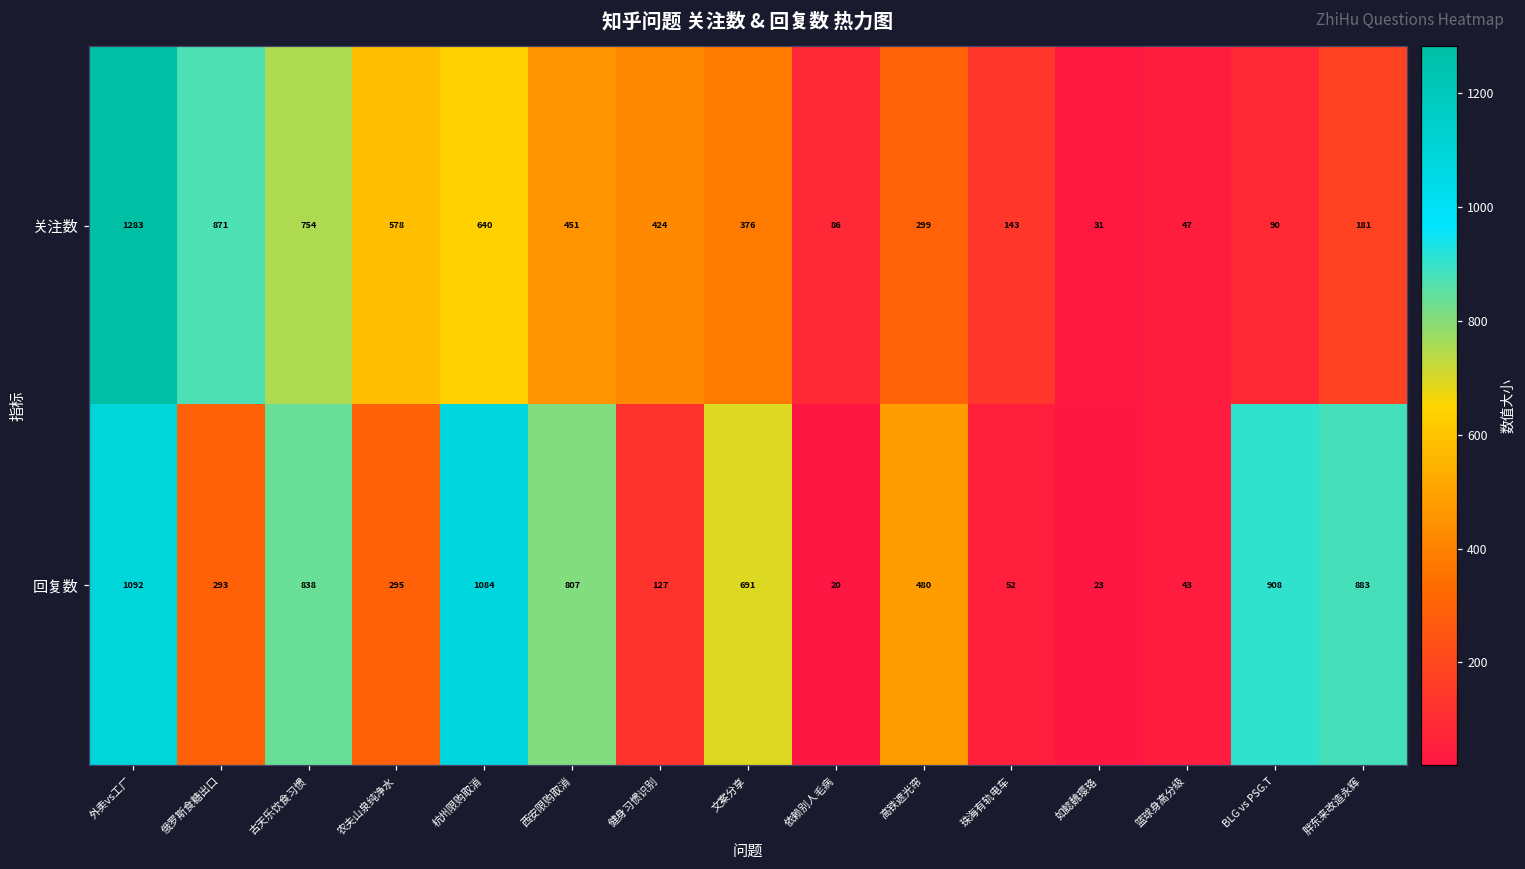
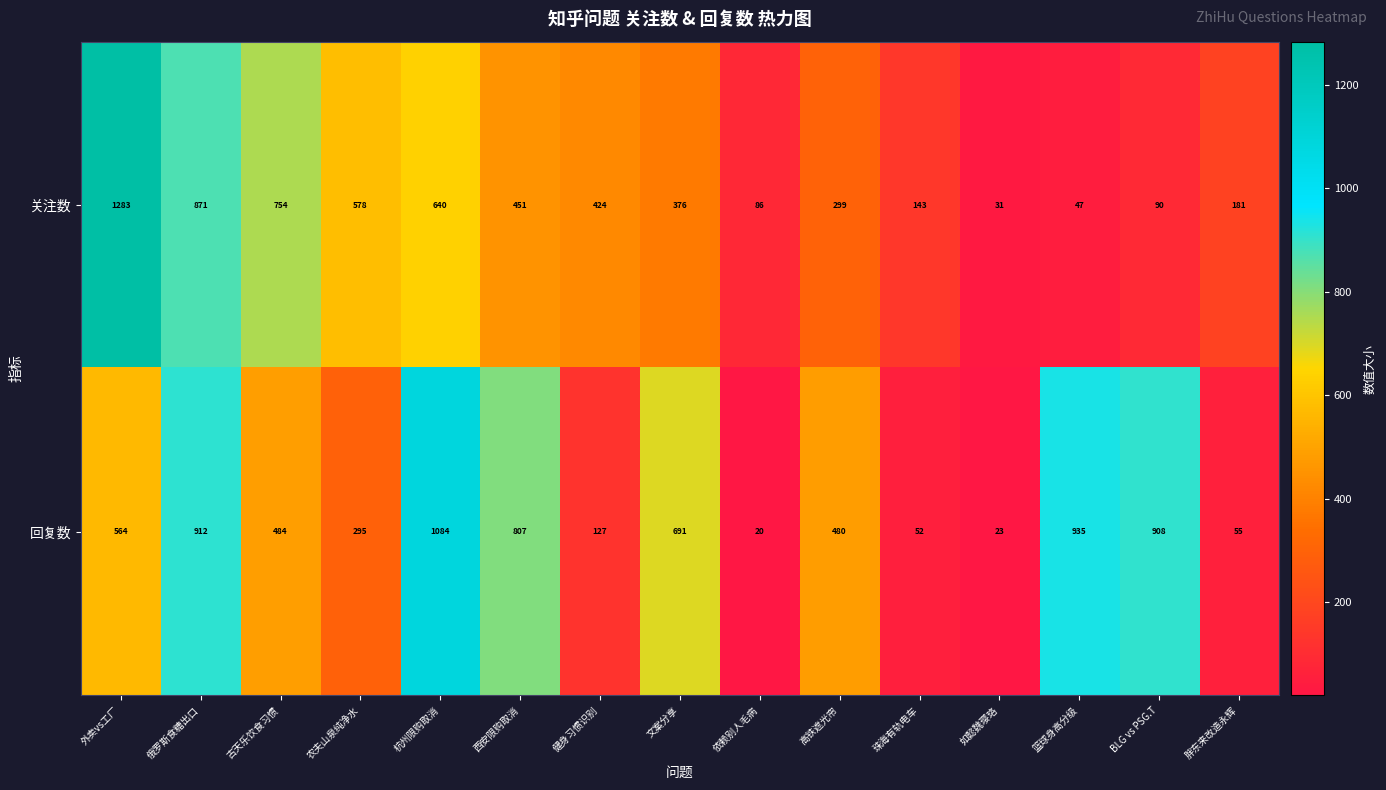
  {
    "关注数": {
      "外卖vs工厂": 1283,
      "俄罗斯食糖出口": 871,
      "古天乐饮食习惯": 754,
      "农夫山泉纯净水": 578,
      "杭州限购取消": 640,
      "西安限购取消": 451,
      "健身习惯识别": 424,
      "文案分享": 376,
      "依赖别人毛病": 86,
      "高铁遮光帘": 299,
      "珠海有轨电车": 143,
      "如懿魏璎珞": 31,
      "篮球身高分级": 47,
      "BLG vs PSG.T": 90,
      "胖东来改造永辉": 181
    },
    "回复数": {
-     "外卖vs工厂": 1092,
-     "俄罗斯食糖出口": 293,
-     "古天乐饮食习惯": 838,
+     "外卖vs工厂": 564,
+     "俄罗斯食糖出口": 912,
+     "古天乐饮食习惯": 484,
      "农夫山泉纯净水": 295,
      "杭州限购取消": 1084,
      "西安限购取消": 807,
      "健身习惯识别": 127,
      "文案分享": 691,
      "依赖别人毛病": 20,
      "高铁遮光帘": 480,
      "珠海有轨电车": 52,
      "如懿魏璎珞": 23,
-     "篮球身高分级": 43,
+     "篮球身高分级": 935,
      "BLG vs PSG.T": 908,
-     "胖东来改造永辉": 883
+     "胖东来改造永辉": 55
    }
  }
